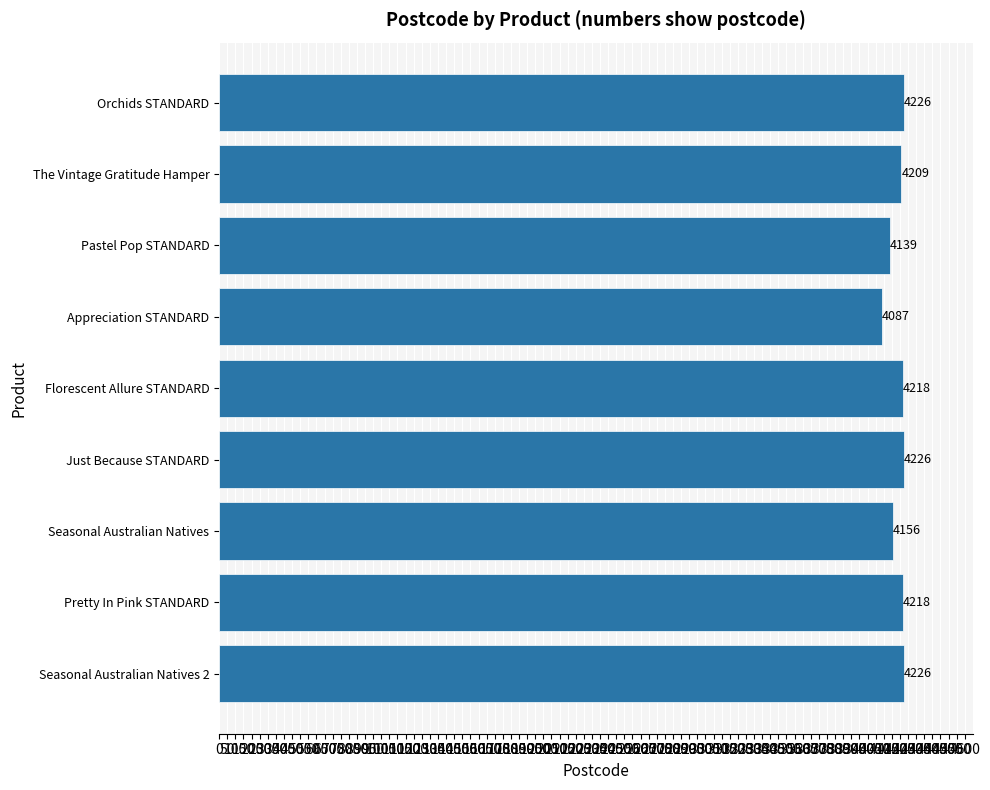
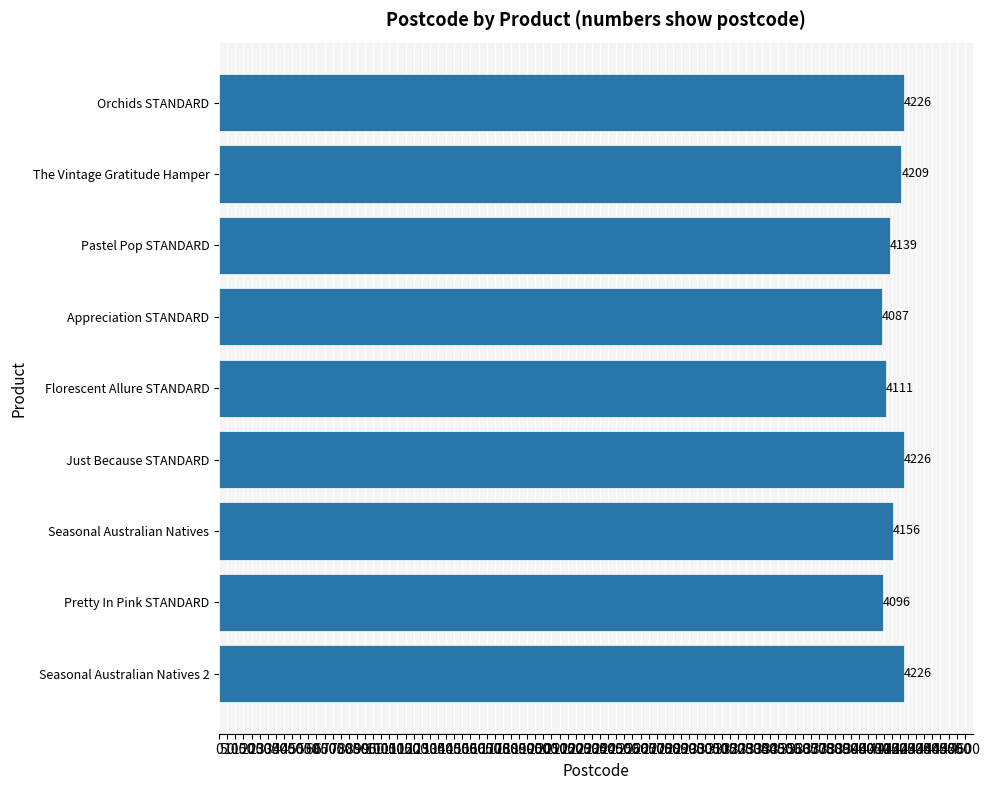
  {
    "Orchids STANDARD": 4226,
    "The Vintage Gratitude Hamper": 4209,
    "Pastel Pop STANDARD": 4139,
    "Appreciation STANDARD": 4087,
-   "Florescent Allure STANDARD": 4218,
+   "Florescent Allure STANDARD": 4111,
    "Just Because STANDARD": 4226,
    "Seasonal Australian Natives": 4156,
-   "Pretty In Pink STANDARD": 4218,
+   "Pretty In Pink STANDARD": 4096,
    "Seasonal Australian Natives 2": 4226
  }
